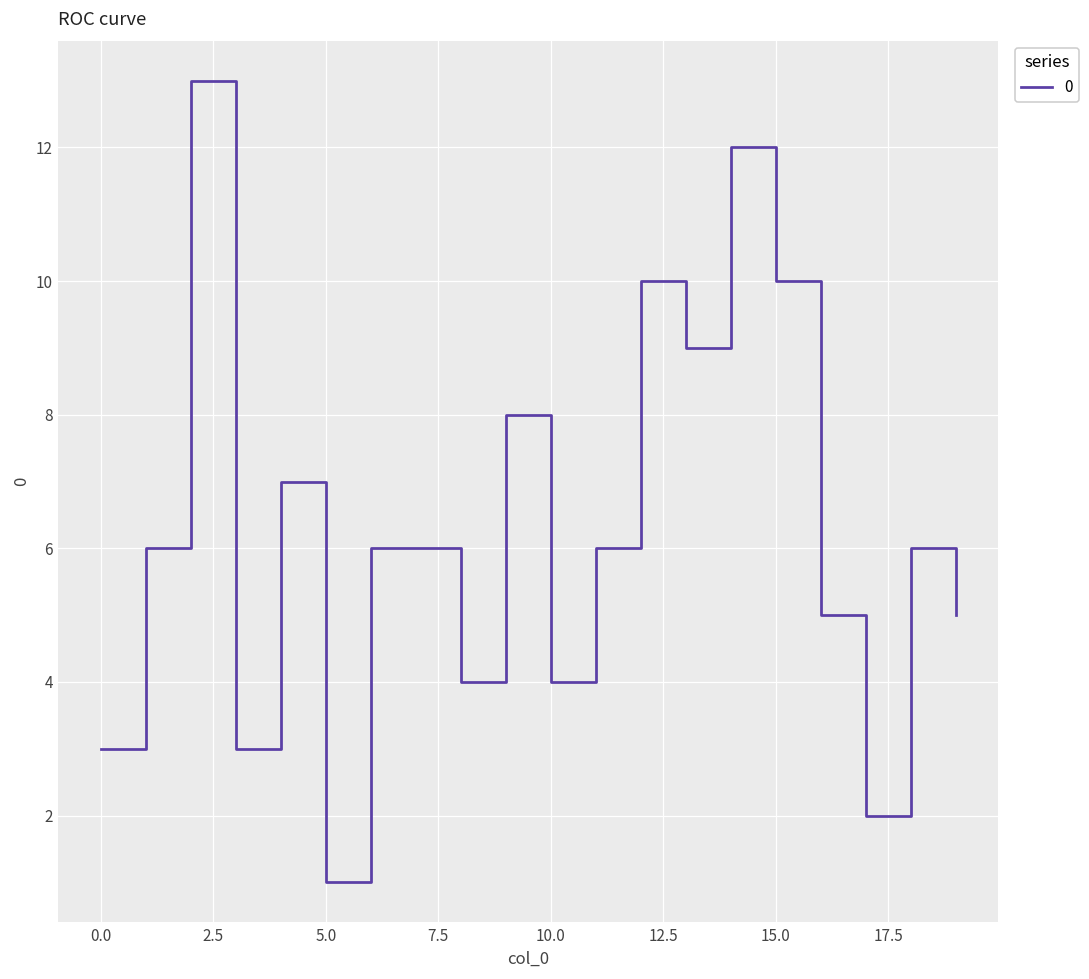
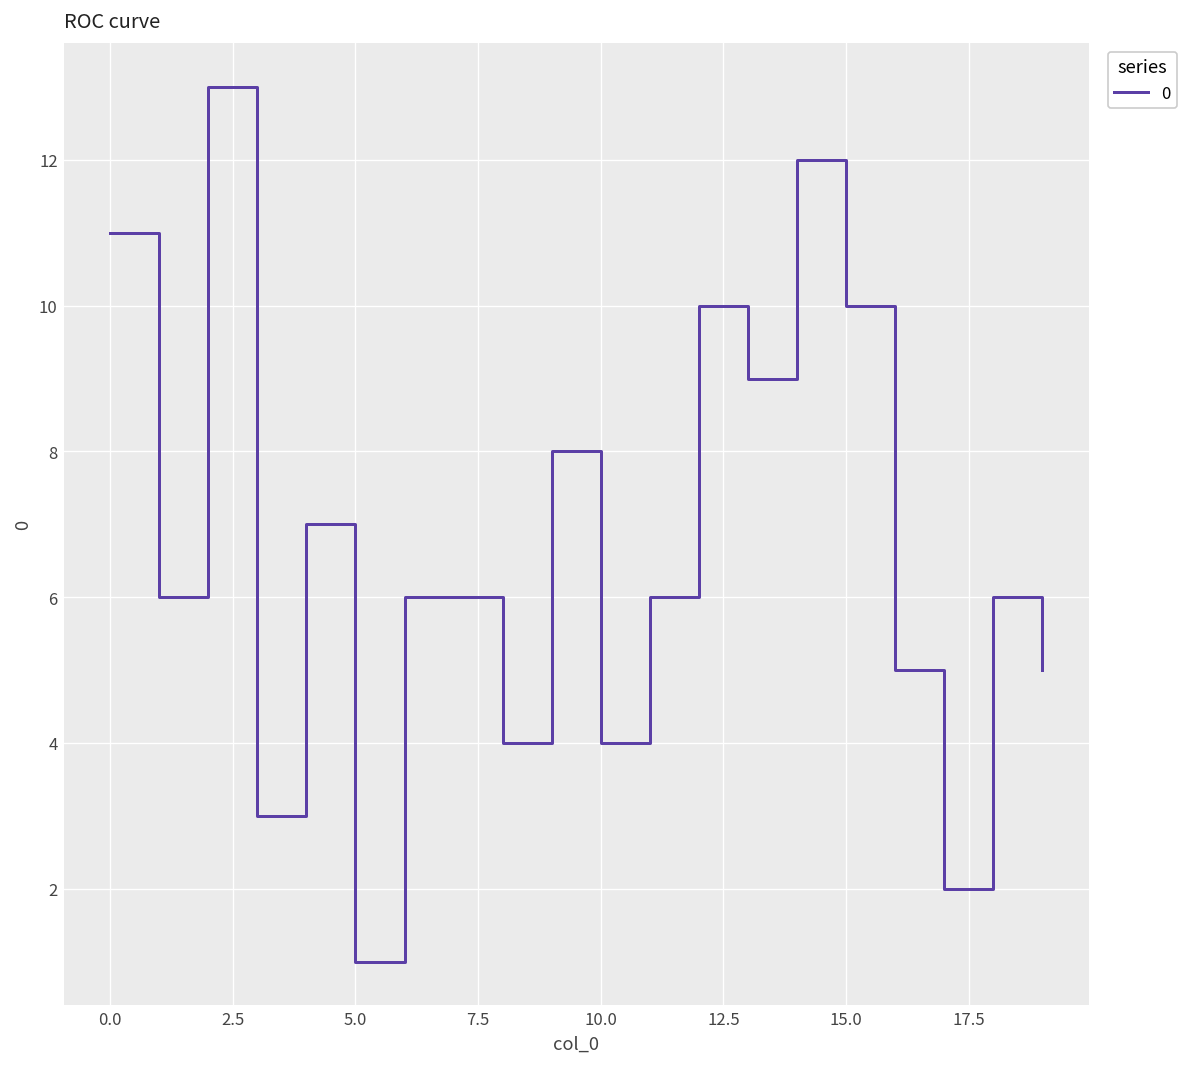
  {
-   "0.0": 3,
+   "0.0": 11,
    "5.0": 1,
    "10.0": 4,
    "15.0": 10
  }
